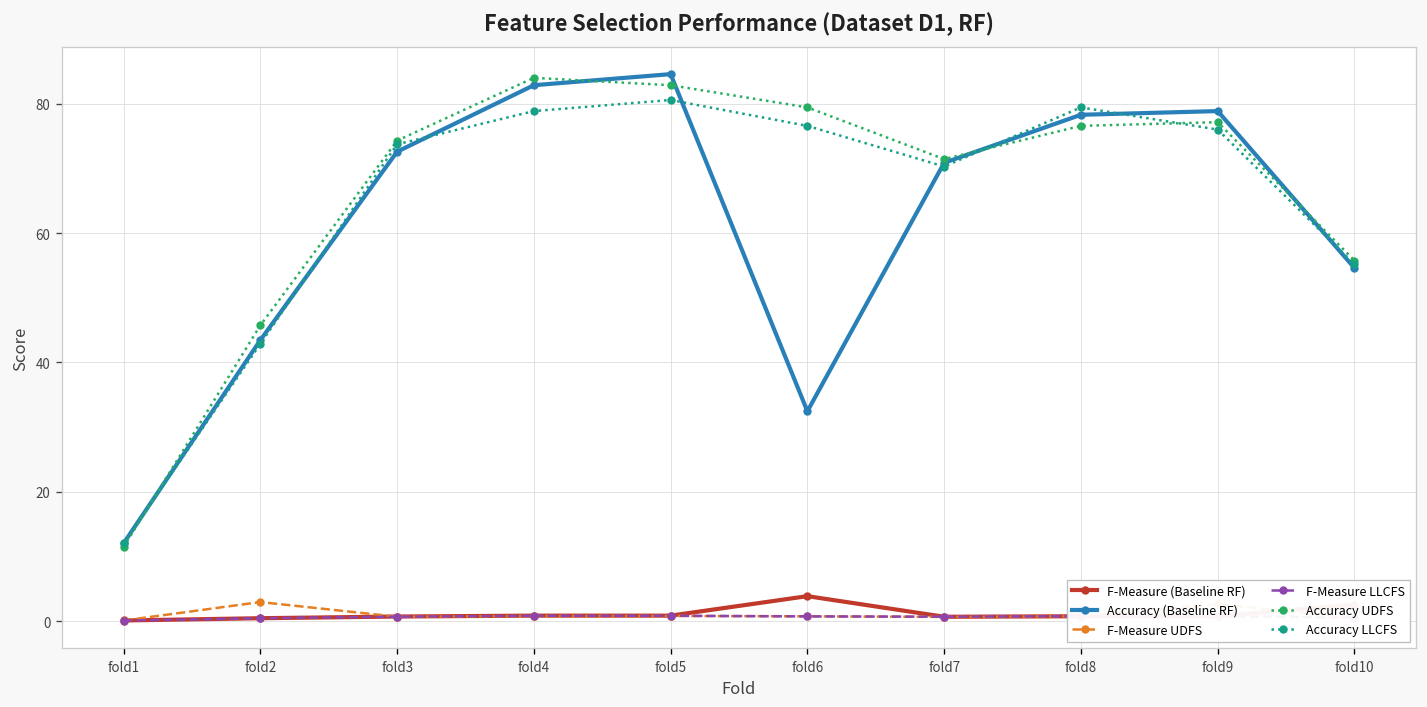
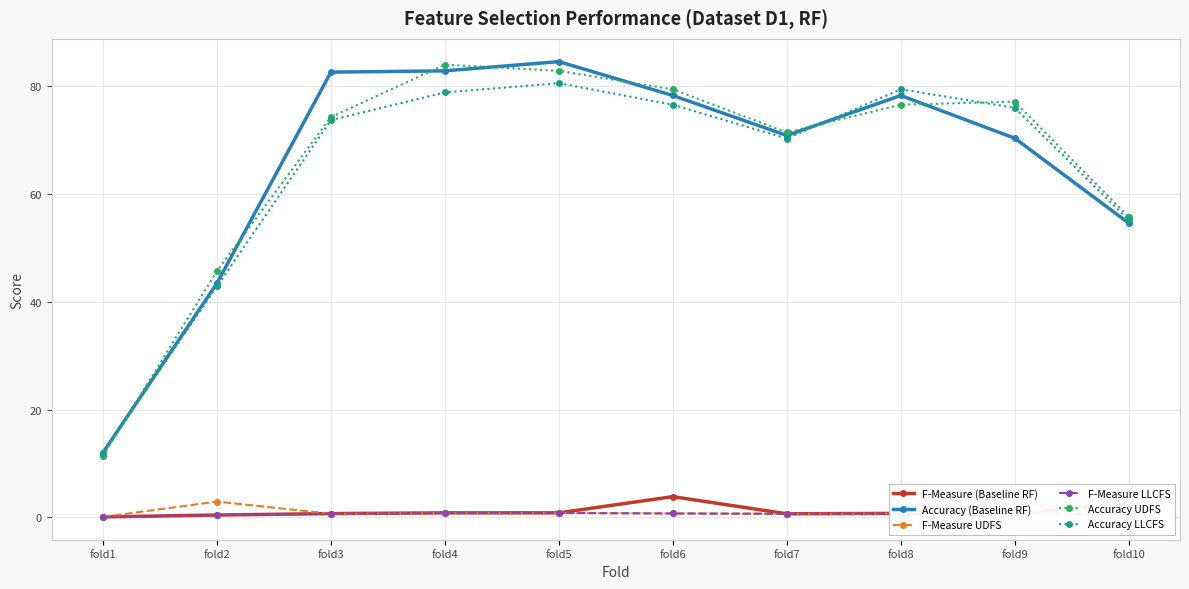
  {
    "F-Measure (Baseline RF)": {
      "fold6": 4
    },
    "Accuracy (Baseline RF)": {
      "fold2": 43,
-     "fold3": 73,
+     "fold3": 83,
      "fold4": 83,
      "fold5": 85,
-     "fold6": 32,
+     "fold6": 78,
      "fold7": 71,
      "fold8": 78,
-     "fold9": 79,
+     "fold9": 70,
      "fold10": 55
    },
    "F-Measure UDFS": {
      "fold2": 3
    }
  }
